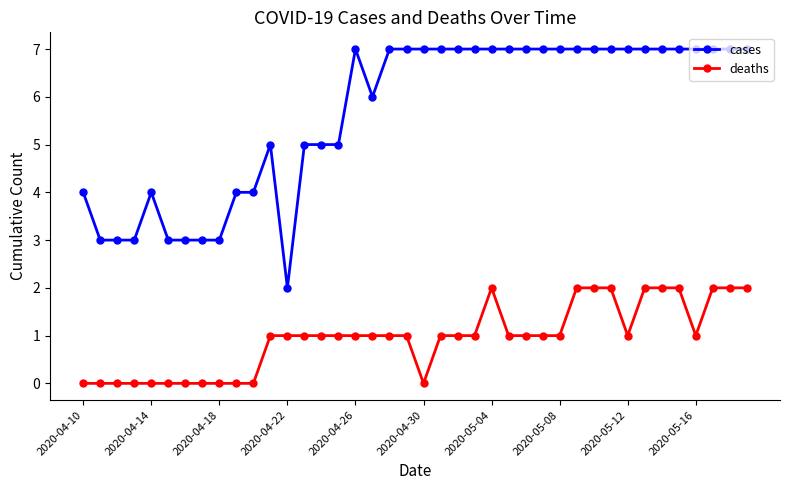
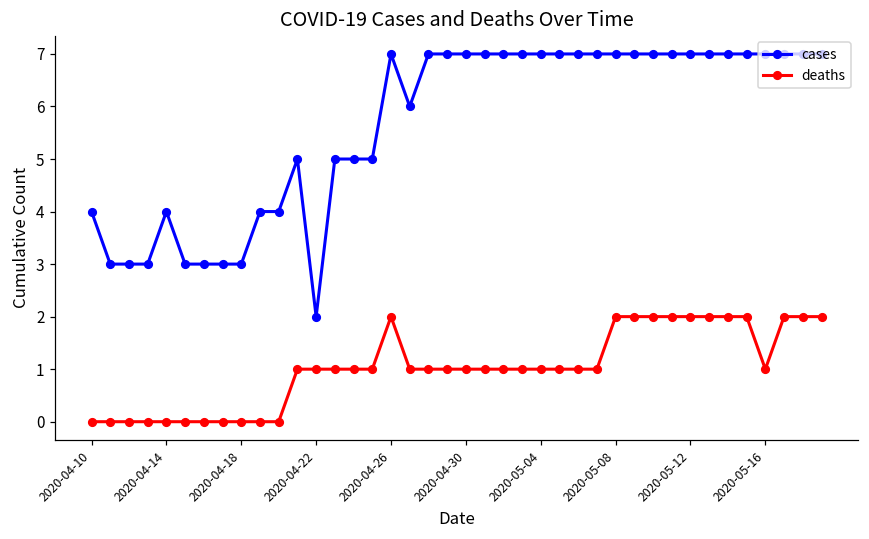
  {
    "cases": {
      "2020-04-10": 4,
      "2020-04-14": 4,
      "2020-04-18": 3,
      "2020-04-22": 2,
      "2020-04-26": 7,
      "2020-04-30": 7,
      "2020-05-04": 7,
      "2020-05-08": 7,
      "2020-05-12": 7
    },
    "deaths": {
      "2020-04-10": 0,
      "2020-04-14": 0,
      "2020-04-18": 0,
      "2020-04-22": 1,
-     "2020-04-26": 1,
-     "2020-04-30": 0,
-     "2020-05-04": 2,
-     "2020-05-08": 1,
-     "2020-05-12": 1,
+     "2020-04-26": 2,
+     "2020-04-30": 1,
+     "2020-05-04": 1,
+     "2020-05-08": 2,
+     "2020-05-12": 2,
      "2020-05-16": 1
    }
  }
